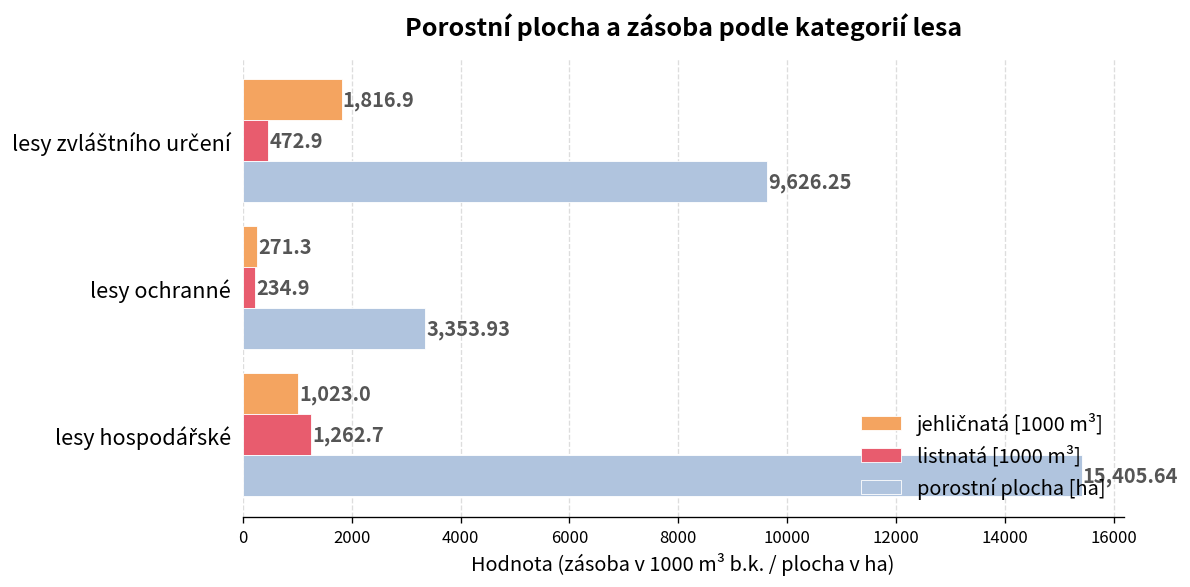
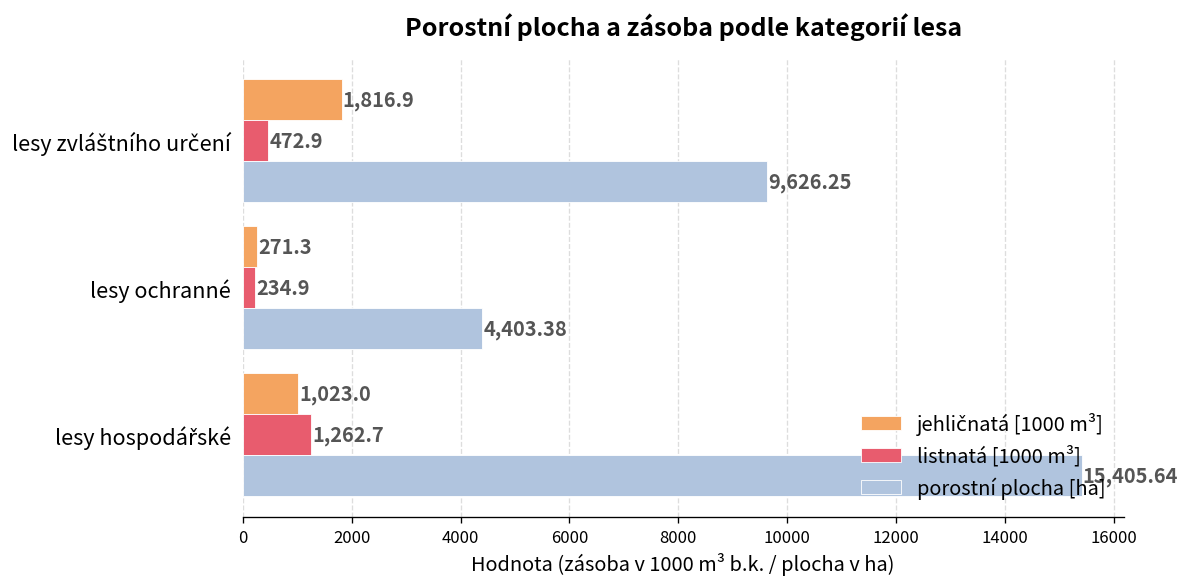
  {
    "jehličnatá [1000 m³]": {
      "lesy zvláštního určení": "1,816.9",
      "lesy ochranné": "271.3",
      "lesy hospodářské": "1,023.0"
    },
    "listnatá [1000 m³]": {
      "lesy zvláštního určení": "472.9",
      "lesy ochranné": "234.9",
      "lesy hospodářské": "1,262.7"
    },
    "porostní plocha [ha]": {
      "lesy zvláštního určení": "9,626.25",
-     "lesy ochranné": "3,353.93",
+     "lesy ochranné": "4,403.38",
      "lesy hospodářské": "15,405.64"
    }
  }
